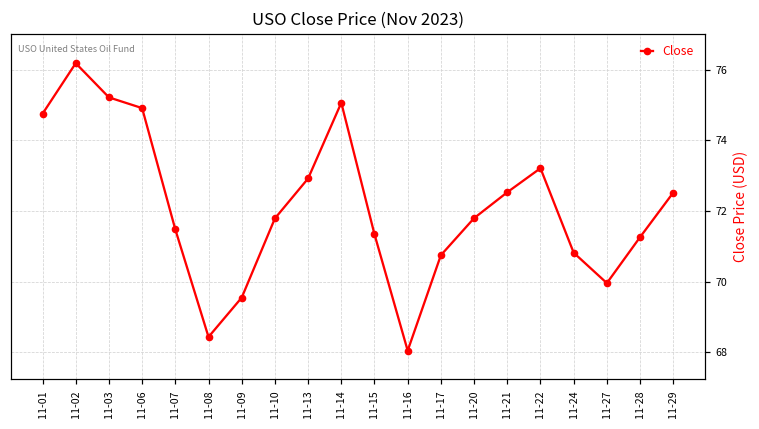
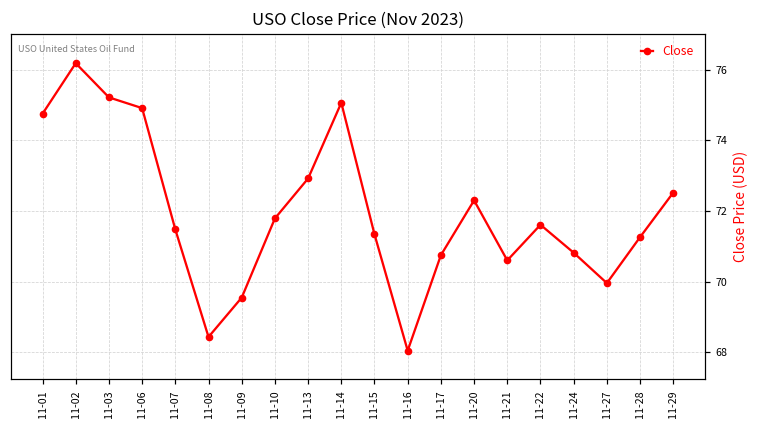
  {
    "11-01": 74.8,
    "11-02": 76.2,
    "11-03": 75.2,
    "11-06": 74.9,
    "11-07": 71.5,
    "11-08": 68.4,
    "11-09": 69.6,
    "11-10": 71.8,
    "11-13": 72.9,
    "11-14": 75.1,
    "11-15": 71.3,
    "11-16": 68.1,
    "11-17": 70.8,
-   "11-20": 71.8,
-   "11-21": 72.5,
-   "11-22": 73.2,
+   "11-20": 72.3,
+   "11-21": 70.6,
+   "11-22": 71.6,
    "11-24": 70.8,
    "11-27": 70.0,
    "11-28": 71.3,
    "11-29": 72.5
  }
